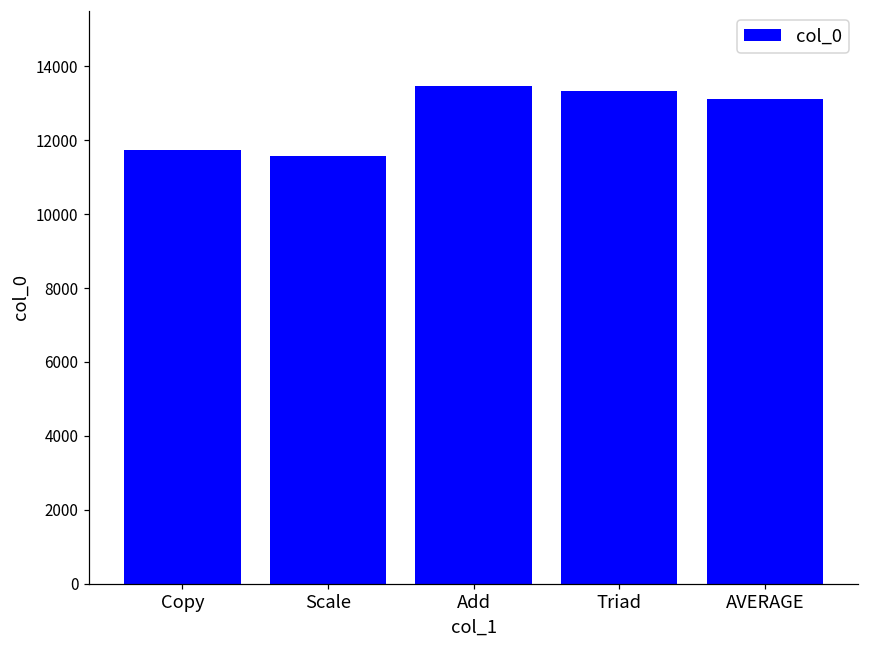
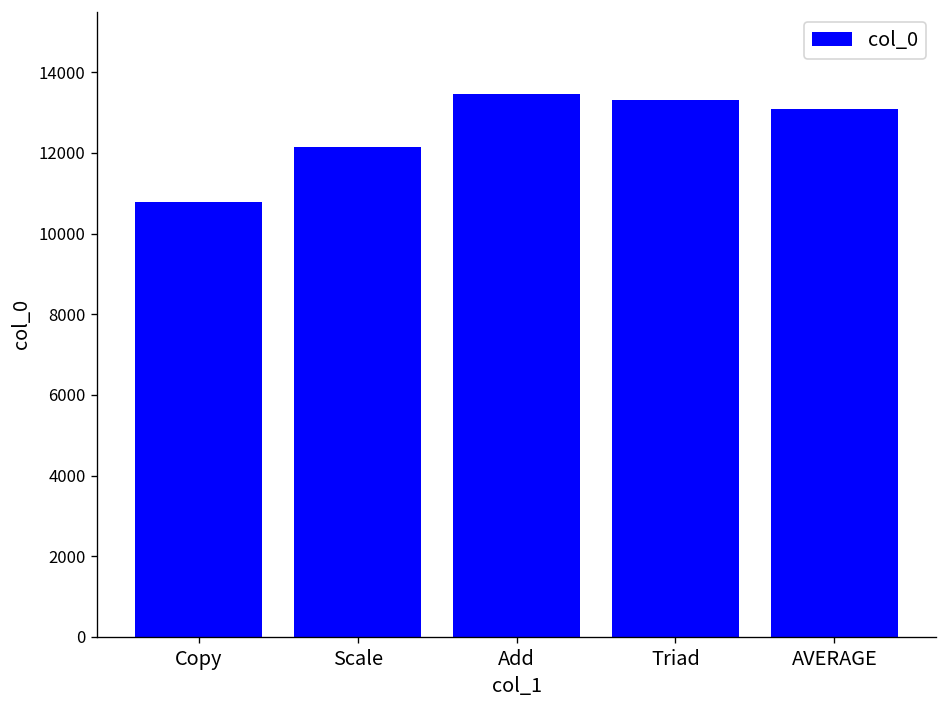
  {
-   "Copy": 11700,
-   "Scale": 11600,
+   "Copy": 10800,
+   "Scale": 12100,
    "Add": 13500,
    "Triad": 13300,
    "AVERAGE": 13100
  }
